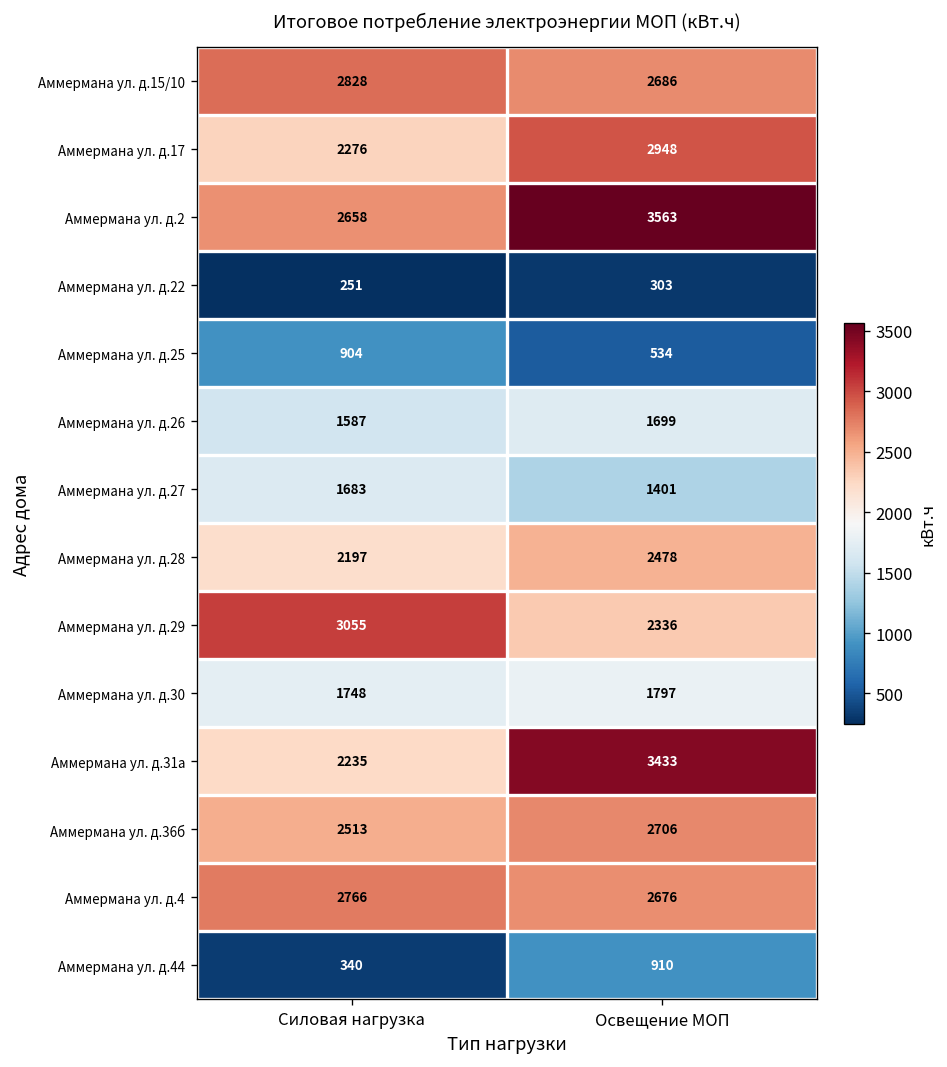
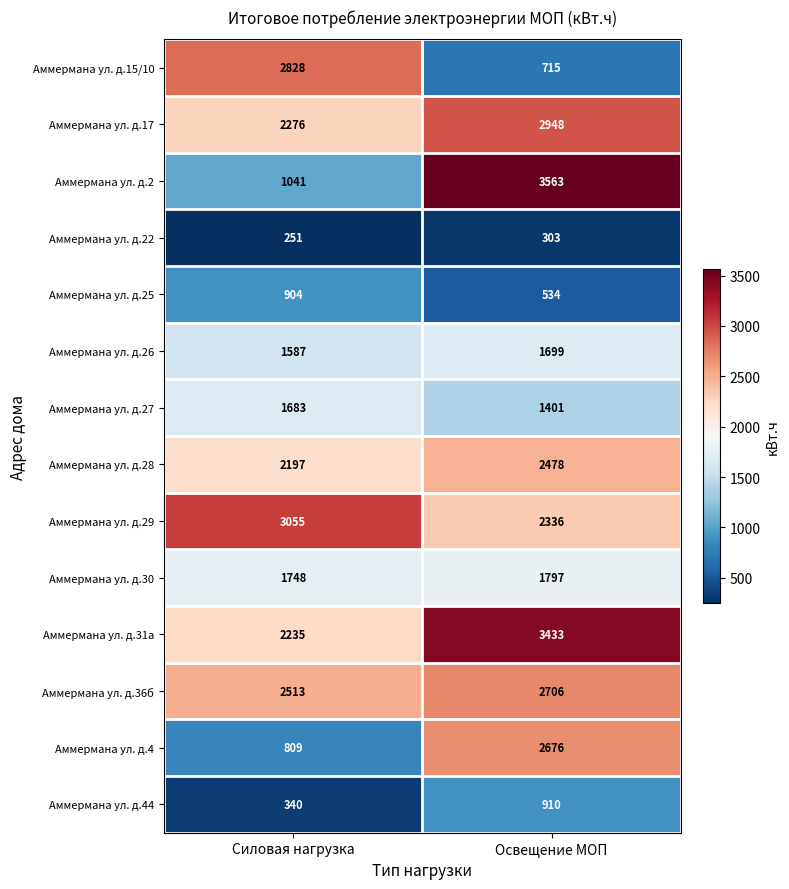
  {
    "Аммермана ул. д.15/10": {
      "Силовая нагрузка": 2828,
-     "Освещение МОП": 2686
+     "Освещение МОП": 715
    },
    "Аммермана ул. д.17": {
      "Силовая нагрузка": 2276,
      "Освещение МОП": 2948
    },
    "Аммермана ул. д.2": {
-     "Силовая нагрузка": 2658,
+     "Силовая нагрузка": 1041,
      "Освещение МОП": 3563
    },
    "Аммермана ул. д.22": {
      "Силовая нагрузка": 251,
      "Освещение МОП": 303
    },
    "Аммермана ул. д.25": {
      "Силовая нагрузка": 904,
      "Освещение МОП": 534
    },
    "Аммермана ул. д.26": {
      "Силовая нагрузка": 1587,
      "Освещение МОП": 1699
    },
    "Аммермана ул. д.27": {
      "Силовая нагрузка": 1683,
      "Освещение МОП": 1401
    },
    "Аммермана ул. д.28": {
      "Силовая нагрузка": 2197,
      "Освещение МОП": 2478
    },
    "Аммермана ул. д.29": {
      "Силовая нагрузка": 3055,
      "Освещение МОП": 2336
    },
    "Аммермана ул. д.30": {
      "Силовая нагрузка": 1748,
      "Освещение МОП": 1797
    },
    "Аммермана ул. д.31а": {
      "Силовая нагрузка": 2235,
      "Освещение МОП": 3433
    },
    "Аммермана ул. д.36б": {
      "Силовая нагрузка": 2513,
      "Освещение МОП": 2706
    },
    "Аммермана ул. д.4": {
-     "Силовая нагрузка": 2766,
+     "Силовая нагрузка": 809,
      "Освещение МОП": 2676
    },
    "Аммермана ул. д.44": {
      "Силовая нагрузка": 340,
      "Освещение МОП": 910
    }
  }
